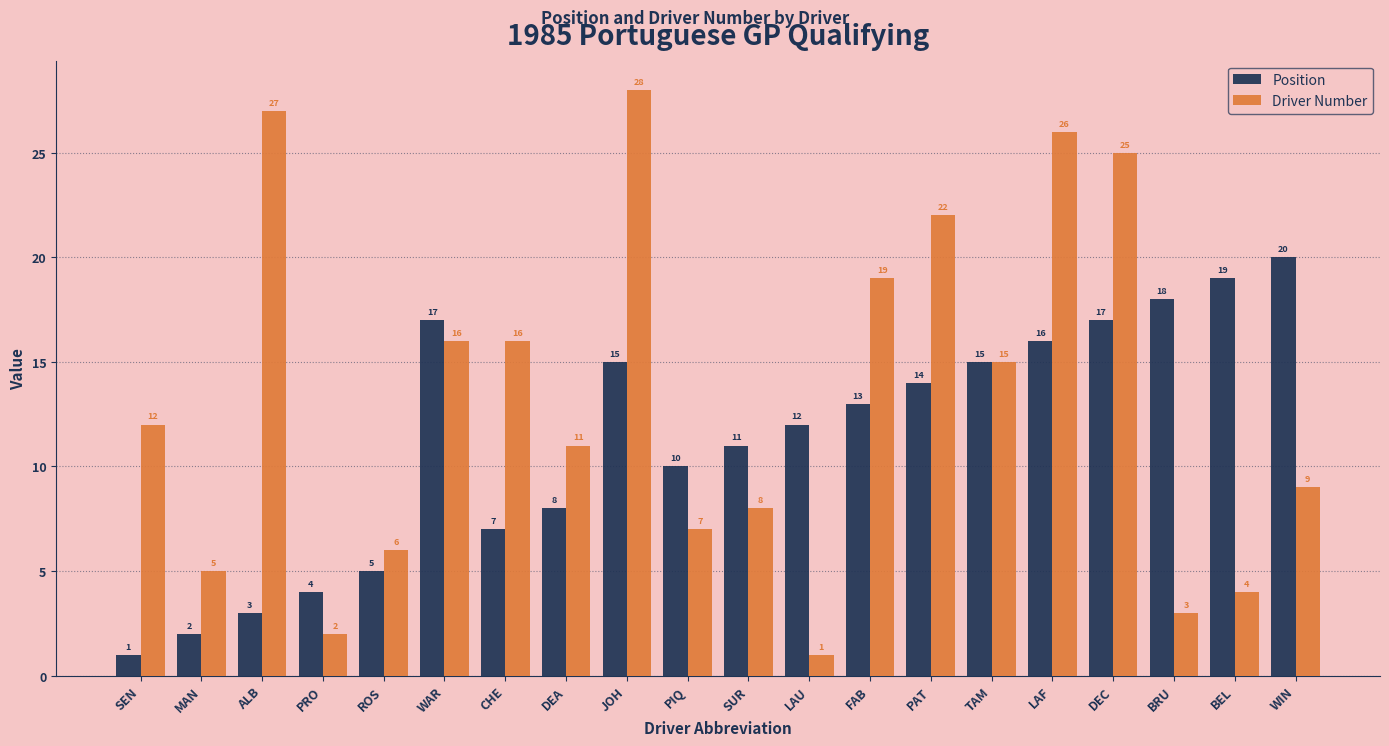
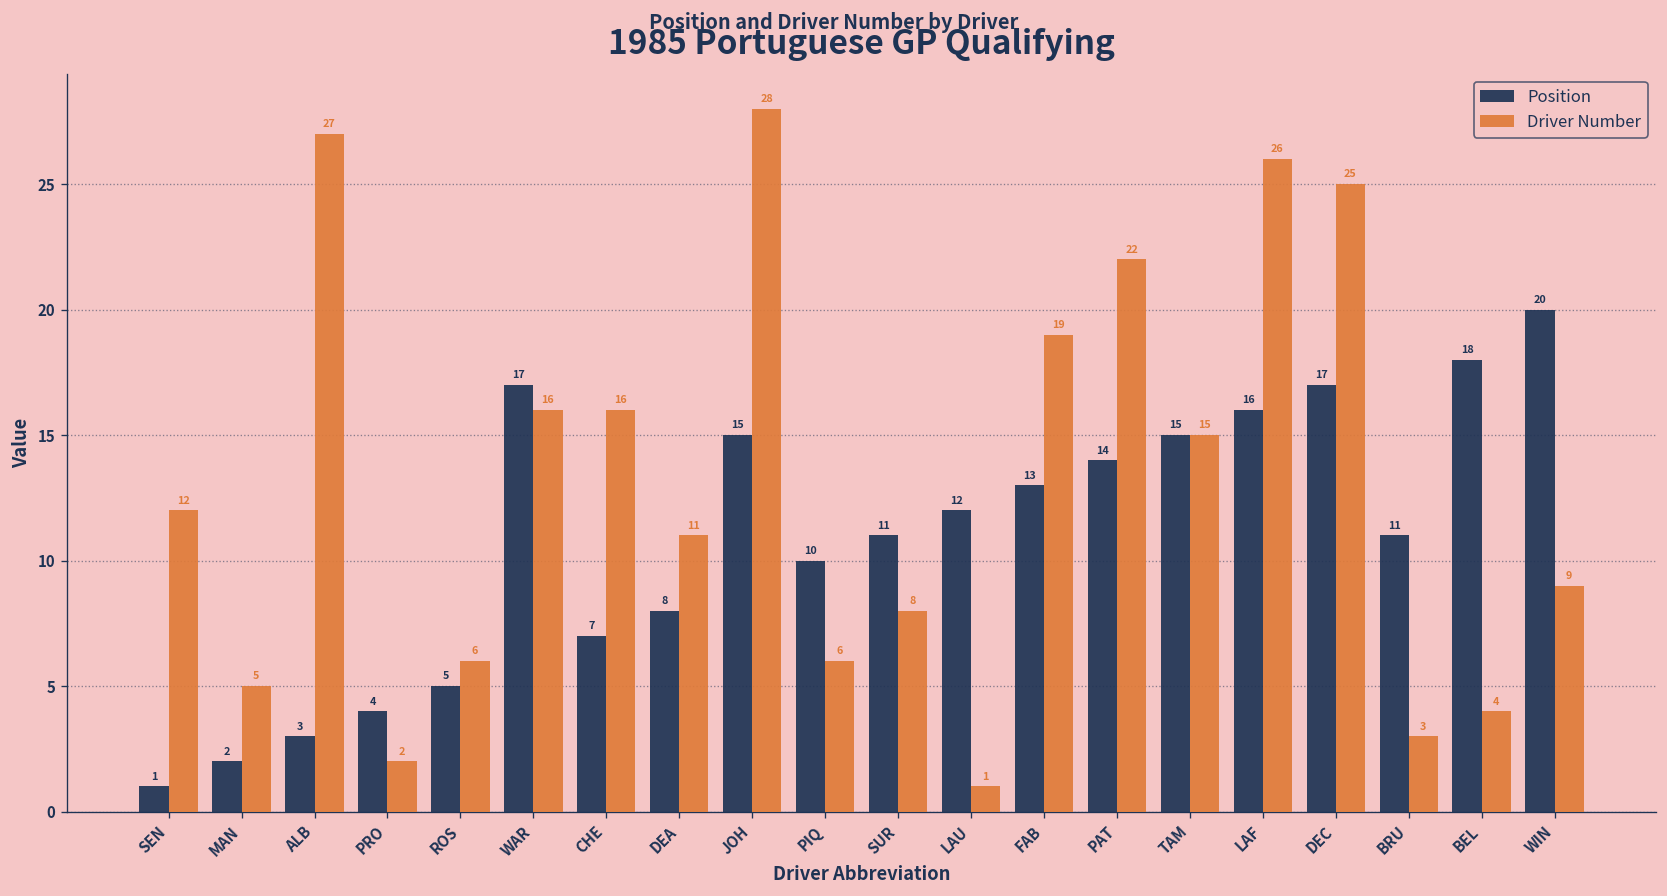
  {
    "Position": {
      "SEN": 1,
      "MAN": 2,
      "ALB": 3,
      "PRO": 4,
      "ROS": 5,
      "WAR": 17,
      "CHE": 7,
      "DEA": 8,
      "JOH": 15,
      "PIQ": 10,
      "SUR": 11,
      "LAU": 12,
      "FAB": 13,
      "PAT": 14,
      "TAM": 15,
      "LAF": 16,
      "DEC": 17,
-     "BRU": 18,
-     "BEL": 19,
+     "BRU": 11,
+     "BEL": 18,
      "WIN": 20
    },
    "Driver Number": {
      "SEN": 12,
      "MAN": 5,
      "ALB": 27,
      "PRO": 2,
      "ROS": 6,
      "WAR": 16,
      "CHE": 16,
      "DEA": 11,
      "JOH": 28,
-     "PIQ": 7,
+     "PIQ": 6,
      "SUR": 8,
      "LAU": 1,
      "FAB": 19,
      "PAT": 22,
      "TAM": 15,
      "LAF": 26,
      "DEC": 25,
      "BRU": 3,
      "BEL": 4,
      "WIN": 9
    }
  }
